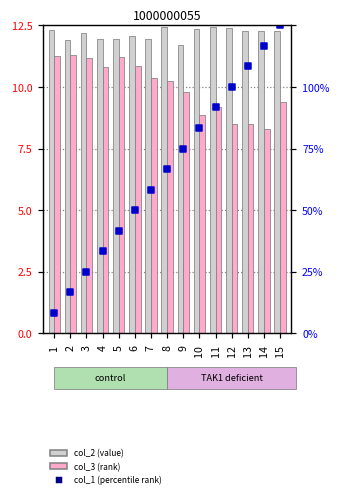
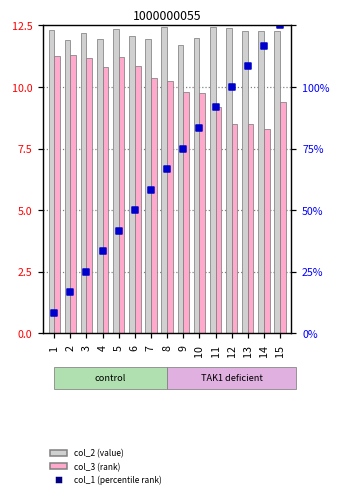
  {
    "col_2 (value)": {
      "1": 12.3,
      "2": 11.9,
      "3": 12.2,
      "4": 11.9,
-     "5": 12.0,
+     "5": 12.4,
      "6": 12.1,
      "7": 11.9,
      "8": 12.4,
      "9": 11.7,
-     "10": 12.4,
+     "10": 12.0,
      "11": 12.4,
      "12": 12.4,
      "13": 12.3,
      "14": 12.3,
      "15": 12.3
    },
    "col_3 (rank)": {
      "1": 11.3,
      "2": 11.3,
      "3": 11.2,
      "4": 10.8,
      "5": 11.2,
      "6": 10.8,
      "7": 10.4,
      "8": 10.3,
      "9": 9.8,
-     "10": 8.9,
+     "10": 9.7,
      "11": 9.2,
      "12": 8.5,
      "13": 8.5,
      "14": 8.3,
      "15": 9.4
    }
  }
